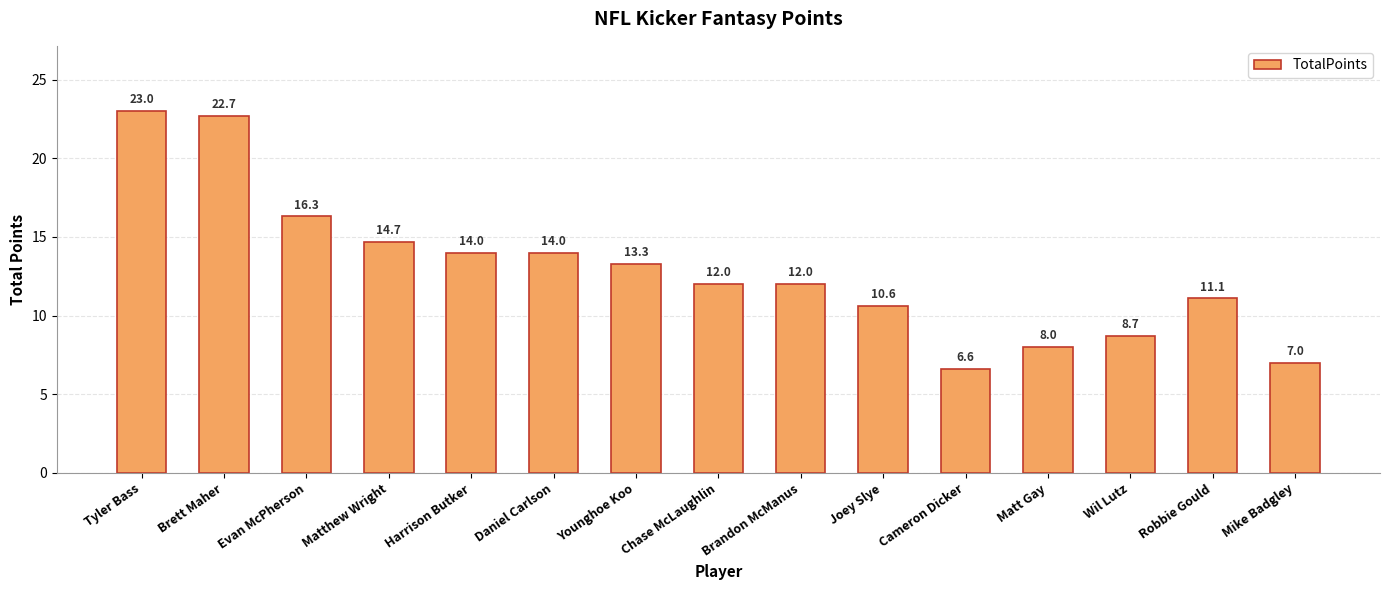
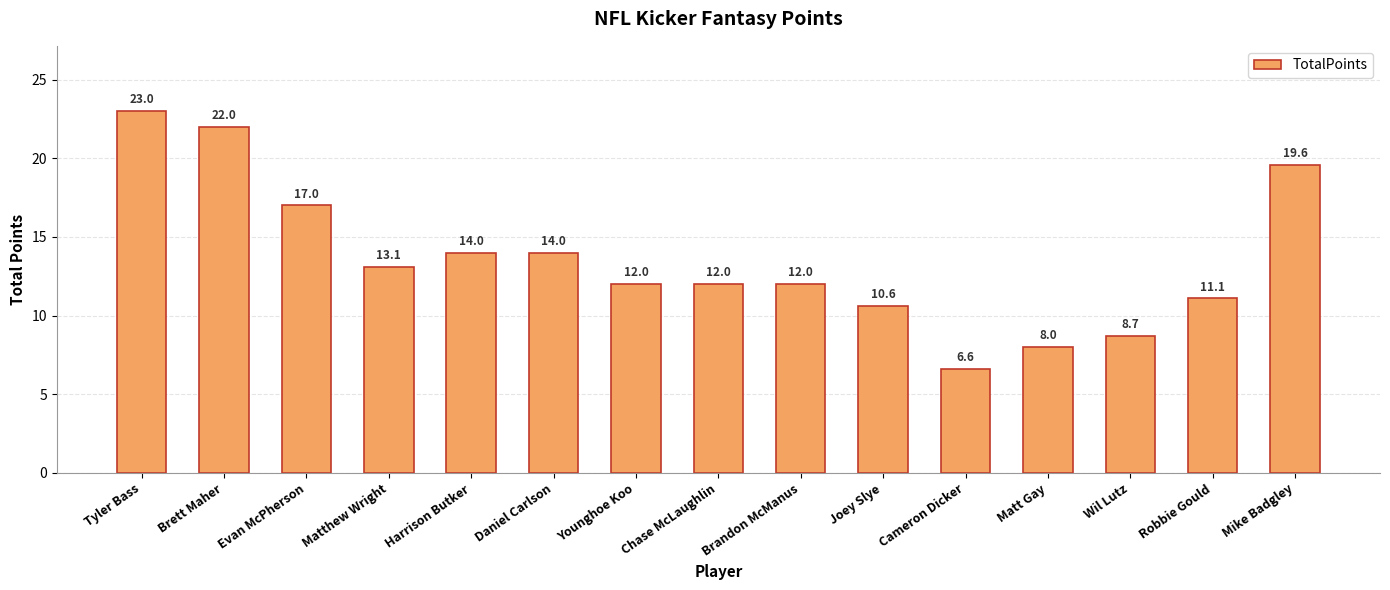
  {
    "Tyler Bass": 23.0,
-   "Brett Maher": 22.7,
-   "Evan McPherson": 16.3,
-   "Matthew Wright": 14.7,
+   "Brett Maher": 22.0,
+   "Evan McPherson": 17.0,
+   "Matthew Wright": 13.1,
    "Harrison Butker": 14.0,
    "Daniel Carlson": 14.0,
-   "Younghoe Koo": 13.3,
+   "Younghoe Koo": 12.0,
    "Chase McLaughlin": 12.0,
    "Brandon McManus": 12.0,
    "Joey Slye": 10.6,
    "Cameron Dicker": 6.6,
    "Matt Gay": 8.0,
    "Wil Lutz": 8.7,
    "Robbie Gould": 11.1,
-   "Mike Badgley": 7.0
+   "Mike Badgley": 19.6
  }
